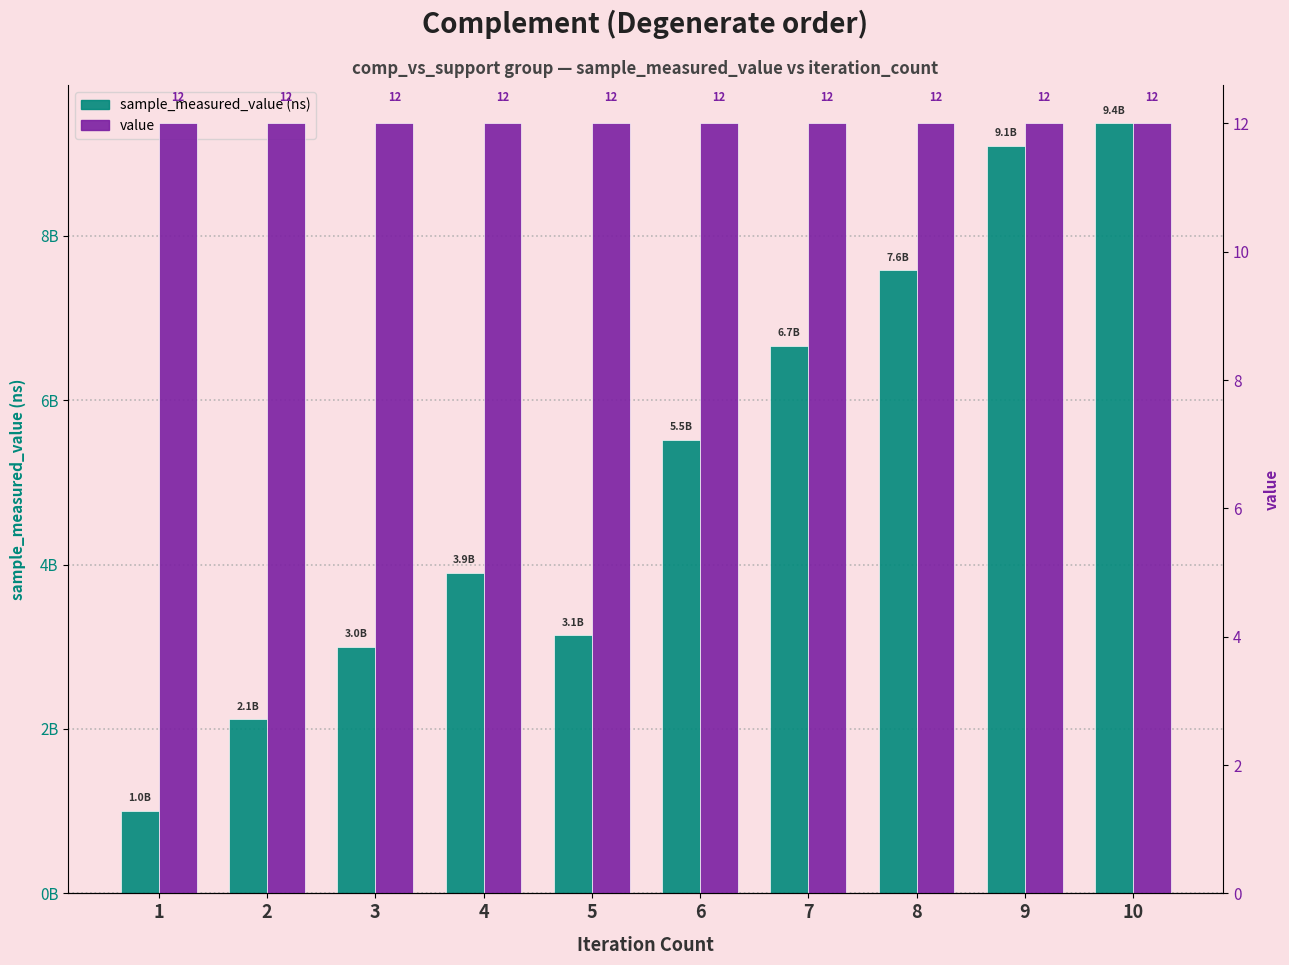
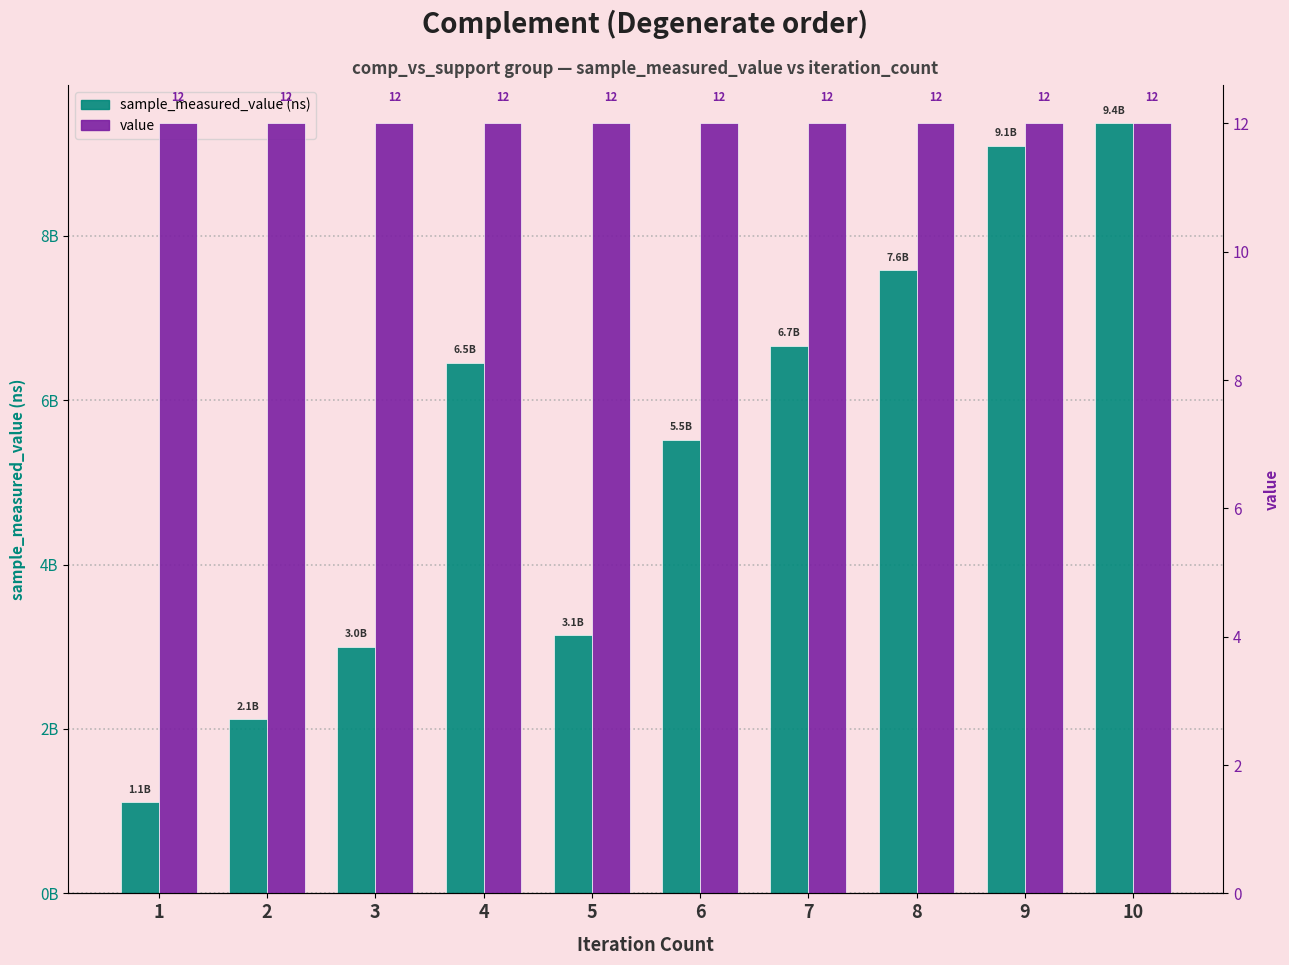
  {
    "sample_measured_value (ns)": {
-     "1": "1.0B",
+     "1": "1.1B",
      "2": "2.1B",
      "3": "3.0B",
-     "4": "3.9B",
+     "4": "6.5B",
      "5": "3.1B",
      "6": "5.5B",
      "7": "6.7B",
      "8": "7.6B",
      "9": "9.1B",
      "10": "9.4B"
    },
    "value": {
      "3": "12",
      "4": "12",
      "5": "12",
      "6": "12",
      "7": "12",
      "8": "12",
      "9": "12",
      "10": "12"
    }
  }
